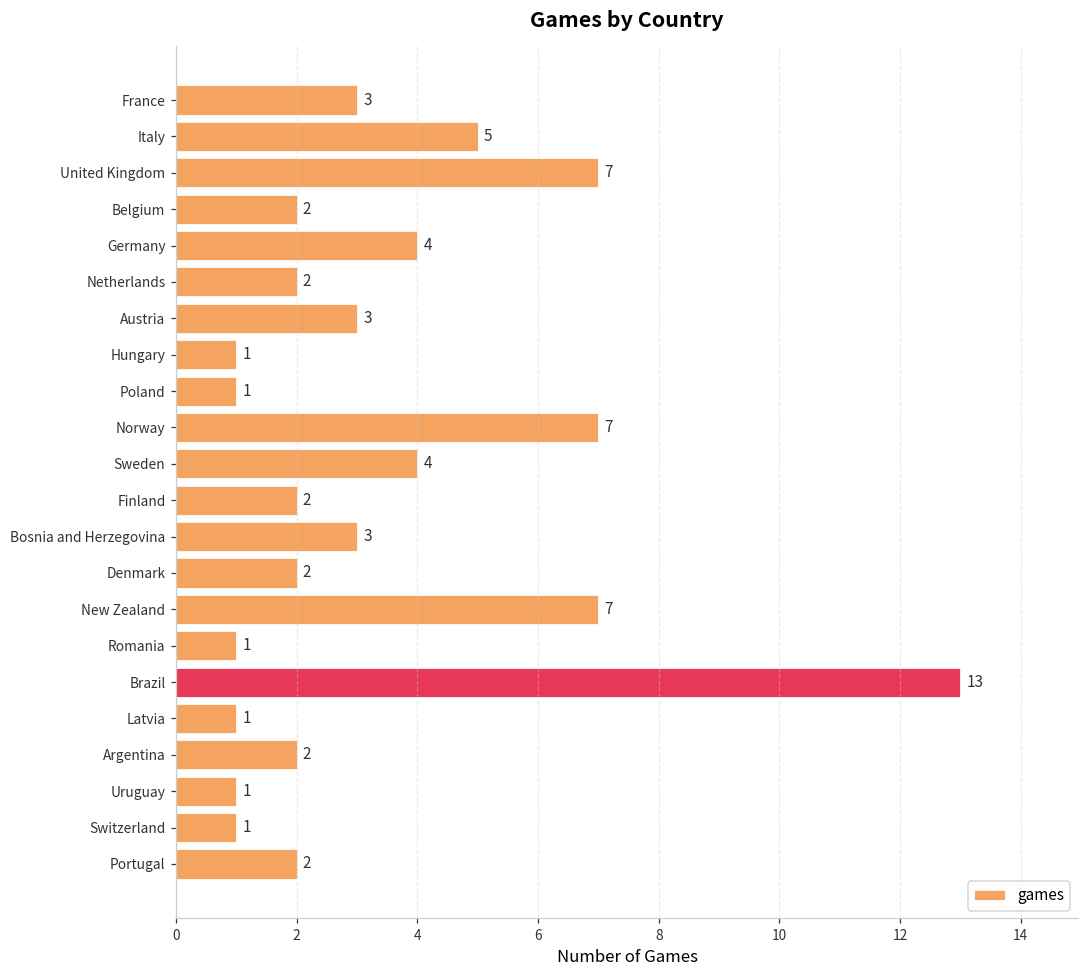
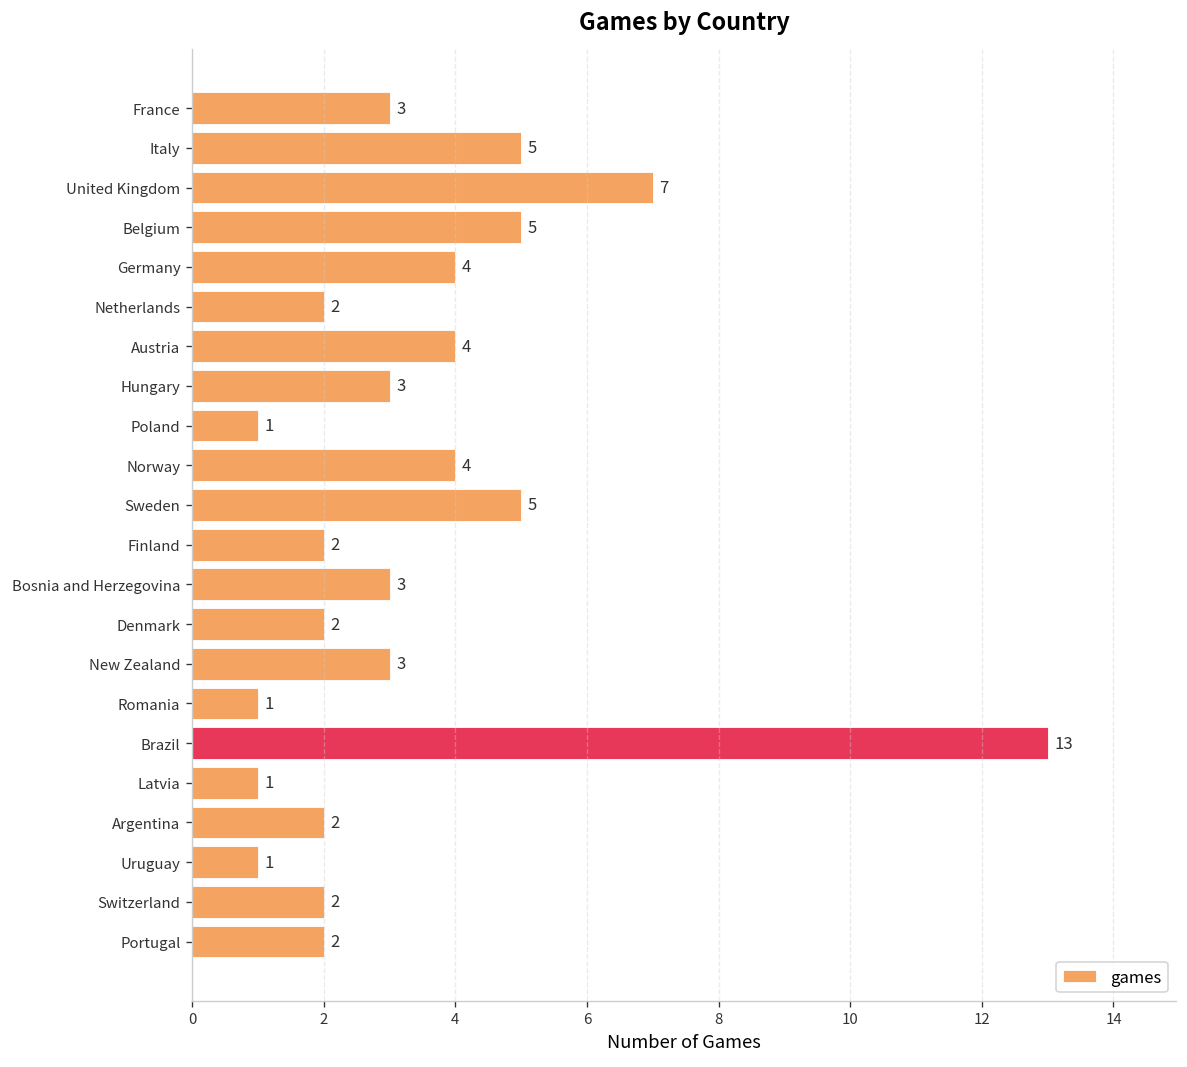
  {
    "France": 3,
    "Italy": 5,
    "United Kingdom": 7,
-   "Belgium": 2,
+   "Belgium": 5,
    "Germany": 4,
    "Netherlands": 2,
-   "Austria": 3,
-   "Hungary": 1,
+   "Austria": 4,
+   "Hungary": 3,
    "Poland": 1,
-   "Norway": 7,
-   "Sweden": 4,
+   "Norway": 4,
+   "Sweden": 5,
    "Finland": 2,
    "Bosnia and Herzegovina": 3,
    "Denmark": 2,
-   "New Zealand": 7,
+   "New Zealand": 3,
    "Romania": 1,
    "Brazil": 13,
    "Latvia": 1,
    "Argentina": 2,
    "Uruguay": 1,
-   "Switzerland": 1,
+   "Switzerland": 2,
    "Portugal": 2
  }
